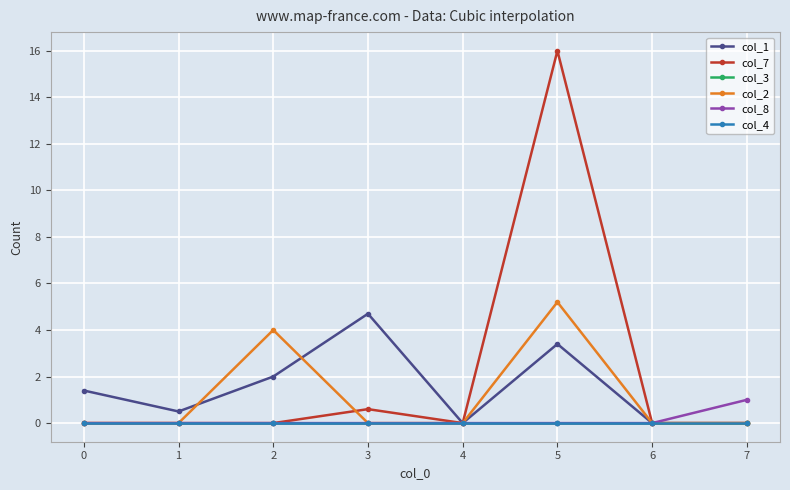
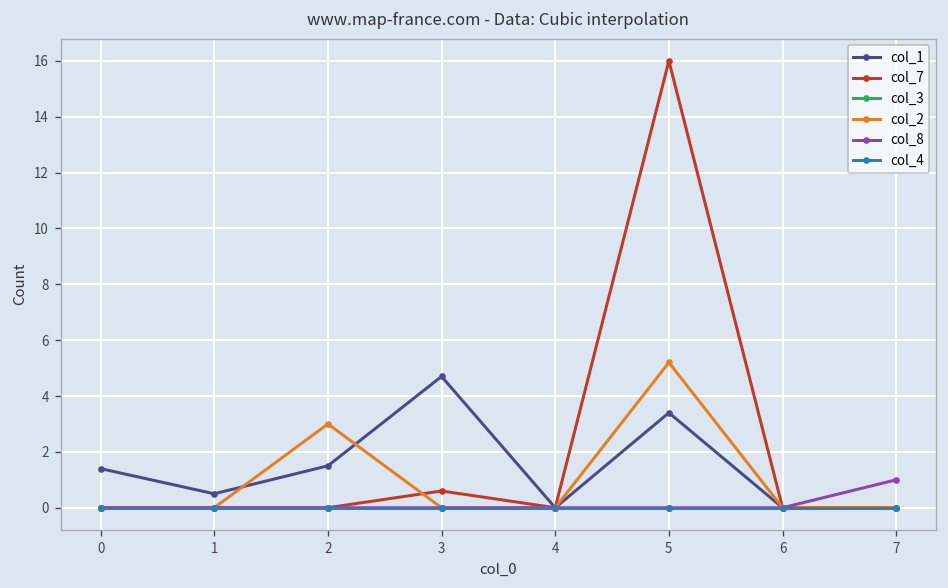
  {
    "col_1": {
      "0": 1.4,
      "1": 0.5,
-     "2": 2.0,
+     "2": 1.5,
      "3": 4.7,
      "5": 3.4
    },
    "col_7": {
      "3": 0.6,
      "5": 16.0
    },
    "col_2": {
-     "2": 4,
+     "2": 3,
      "5": 5.2
    },
    "col_8": {
      "7": 1.0
    }
  }
